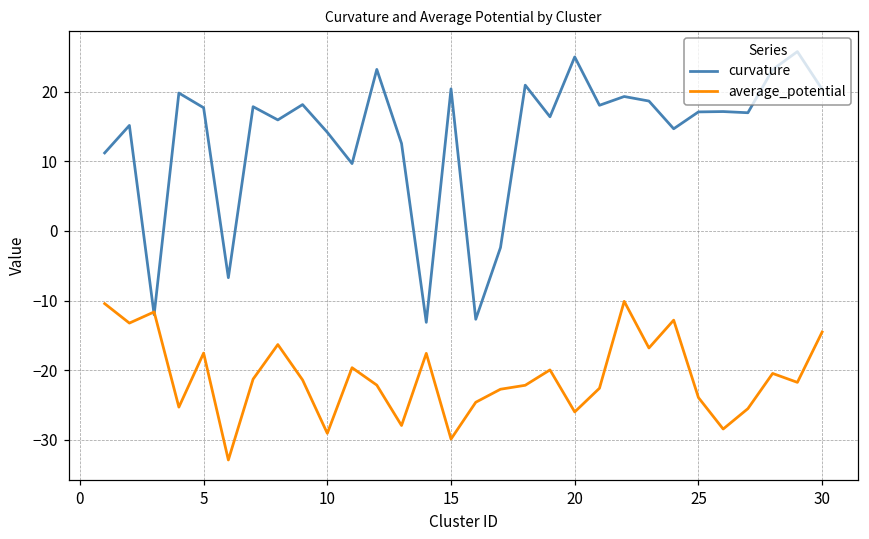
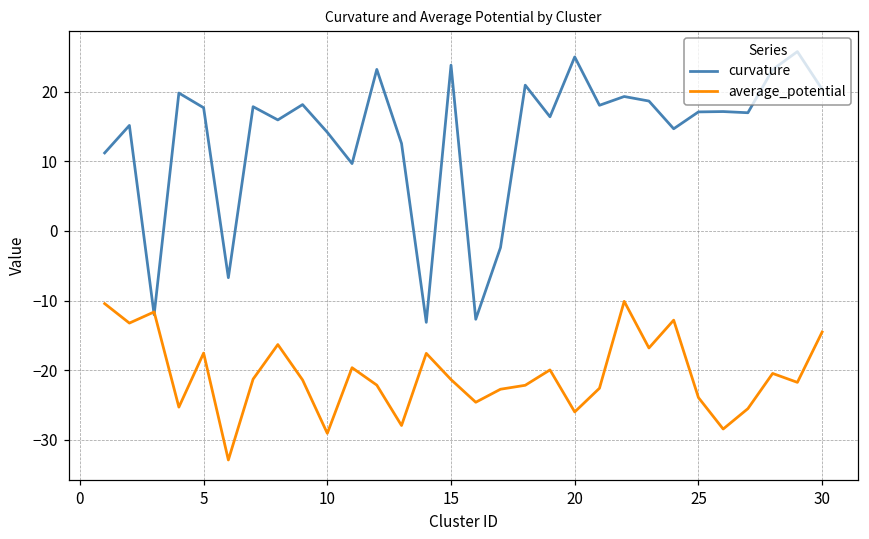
  {
    "curvature": {
      "5": 18,
      "10": 14,
-     "15": 20,
+     "15": 24,
      "20": 25,
      "25": 17
    },
    "average_potential": {
      "5": -18,
      "10": -29,
-     "15": -30,
+     "15": -21,
      "20": -26,
      "25": -24,
      "30": -15
    }
  }
